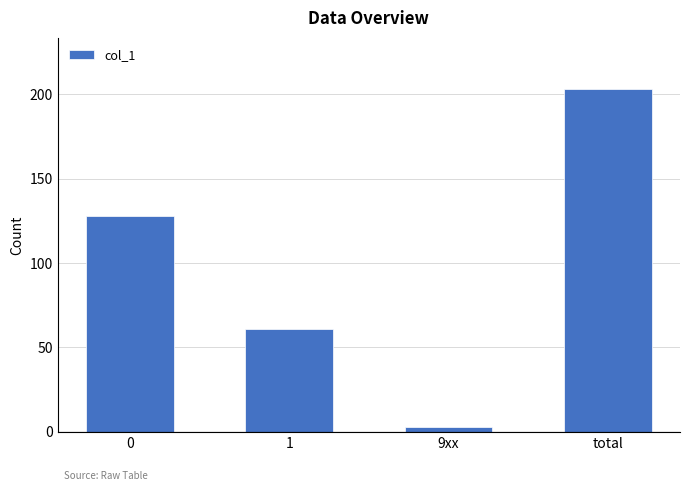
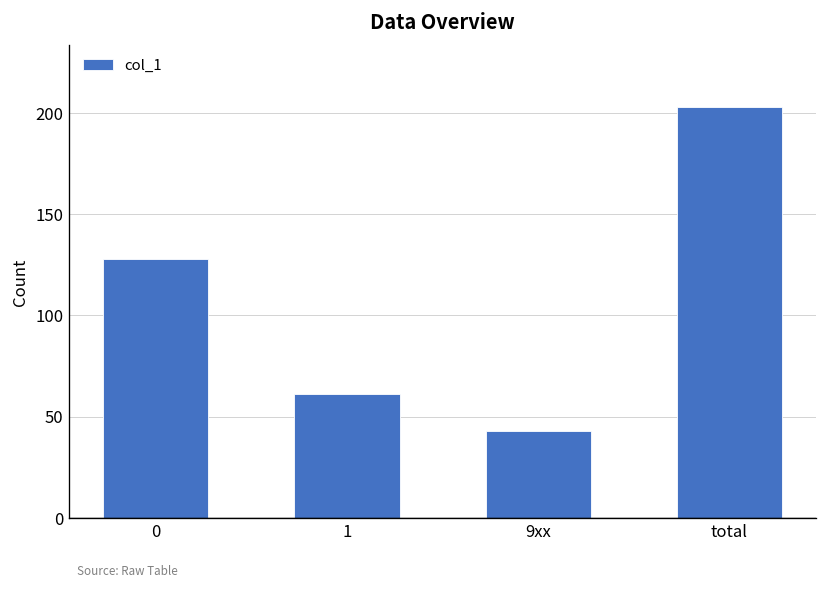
  {
    "0": 128,
    "1": 61,
-   "9xx": 3,
+   "9xx": 43,
    "total": 203
  }
